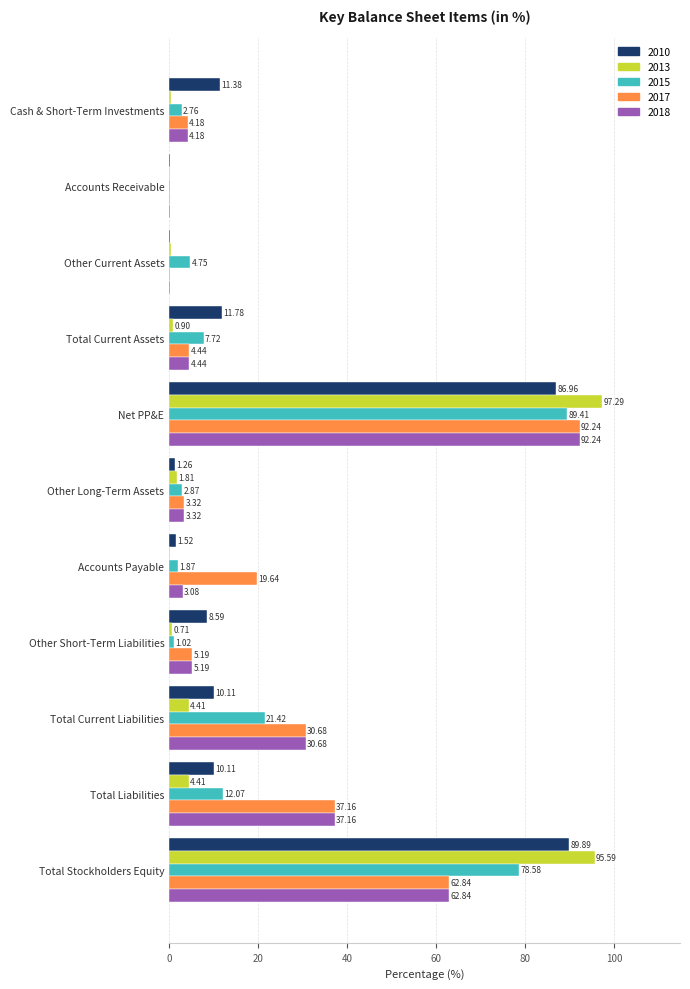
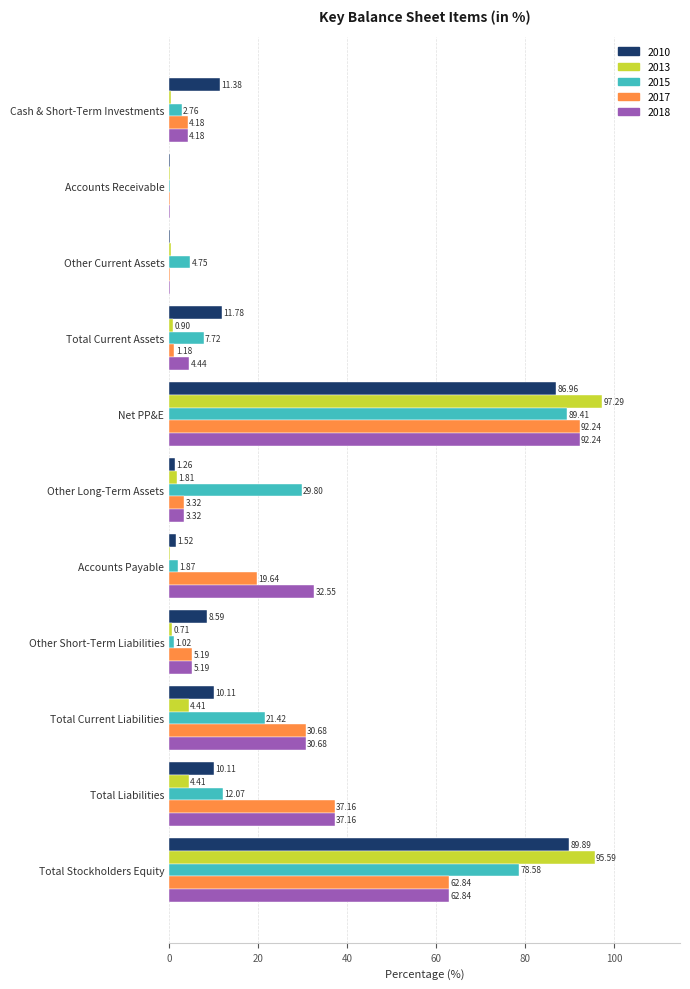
  {
    "2010": {
      "Cash & Short-Term Investments": 11.38,
      "Total Current Assets": 11.78,
      "Net PP&E": 86.96,
      "Other Long-Term Assets": 1.26,
      "Accounts Payable": 1.52,
      "Other Short-Term Liabilities": 8.59,
      "Total Current Liabilities": 10.11,
      "Total Liabilities": 10.11,
      "Total Stockholders Equity": 89.89
    },
    "2013": {
      "Total Current Assets": 0.90,
      "Net PP&E": 97.29,
      "Other Long-Term Assets": 1.81,
      "Other Short-Term Liabilities": 0.71,
      "Total Current Liabilities": 4.41,
      "Total Liabilities": 4.41,
      "Total Stockholders Equity": 95.59
    },
    "2015": {
      "Cash & Short-Term Investments": 2.76,
      "Other Current Assets": 4.75,
      "Total Current Assets": 7.72,
      "Net PP&E": 89.41,
-     "Other Long-Term Assets": 2.87,
+     "Other Long-Term Assets": 29.80,
      "Accounts Payable": 1.87,
      "Other Short-Term Liabilities": 1.02,
      "Total Current Liabilities": 21.42,
      "Total Liabilities": 12.07,
      "Total Stockholders Equity": 78.58
    },
    "2017": {
      "Cash & Short-Term Investments": 4.18,
-     "Total Current Assets": 4.44,
+     "Total Current Assets": 1.18,
      "Net PP&E": 92.24,
      "Other Long-Term Assets": 3.32,
      "Accounts Payable": 19.64,
      "Other Short-Term Liabilities": 5.19,
      "Total Current Liabilities": 30.68,
      "Total Liabilities": 37.16,
      "Total Stockholders Equity": 62.84
    },
    "2018": {
      "Cash & Short-Term Investments": 4.18,
      "Total Current Assets": 4.44,
      "Net PP&E": 92.24,
      "Other Long-Term Assets": 3.32,
-     "Accounts Payable": 3.08,
+     "Accounts Payable": 32.55,
      "Other Short-Term Liabilities": 5.19,
      "Total Current Liabilities": 30.68,
      "Total Liabilities": 37.16,
      "Total Stockholders Equity": 62.84
    }
  }
